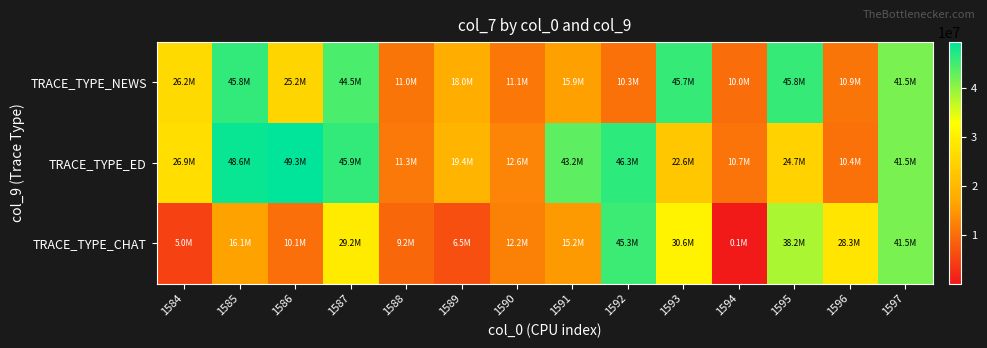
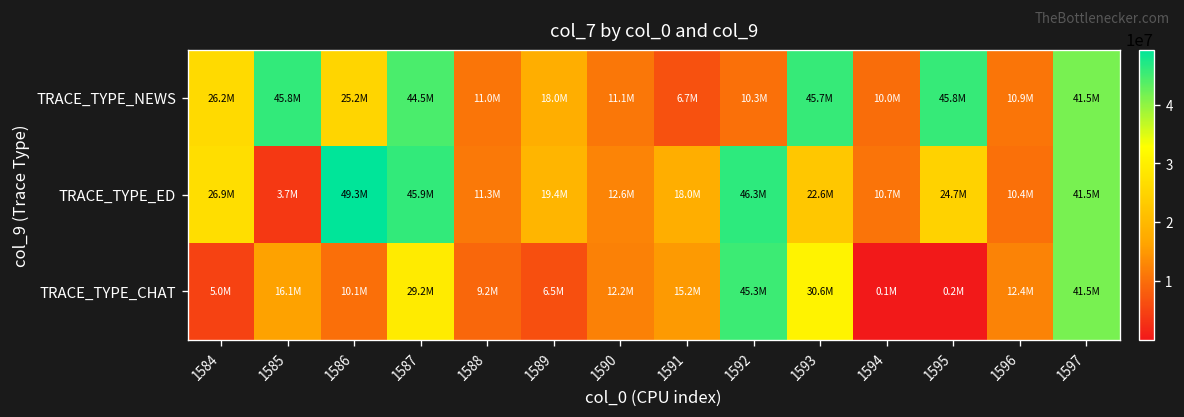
  {
    "TRACE_TYPE_NEWS": {
      "1584": "26.2M",
      "1585": "45.8M",
      "1586": "25.2M",
      "1587": "44.5M",
      "1588": "11.0M",
      "1589": "18.0M",
      "1590": "11.1M",
-     "1591": "15.9M",
+     "1591": "6.7M",
      "1592": "10.3M",
      "1593": "45.7M",
      "1594": "10.0M",
      "1595": "45.8M",
      "1596": "10.9M",
      "1597": "41.5M"
    },
    "TRACE_TYPE_ED": {
      "1584": "26.9M",
-     "1585": "48.6M",
+     "1585": "3.7M",
      "1586": "49.3M",
      "1587": "45.9M",
      "1588": "11.3M",
      "1589": "19.4M",
      "1590": "12.6M",
-     "1591": "43.2M",
+     "1591": "18.0M",
      "1592": "46.3M",
      "1593": "22.6M",
      "1594": "10.7M",
      "1595": "24.7M",
      "1596": "10.4M",
      "1597": "41.5M"
    },
    "TRACE_TYPE_CHAT": {
      "1584": "5.0M",
      "1585": "16.1M",
      "1586": "10.1M",
      "1587": "29.2M",
      "1588": "9.2M",
      "1589": "6.5M",
      "1590": "12.2M",
      "1591": "15.2M",
      "1592": "45.3M",
      "1593": "30.6M",
      "1594": "0.1M",
-     "1595": "38.2M",
-     "1596": "28.3M",
+     "1595": "0.2M",
+     "1596": "12.4M",
      "1597": "41.5M"
    }
  }
